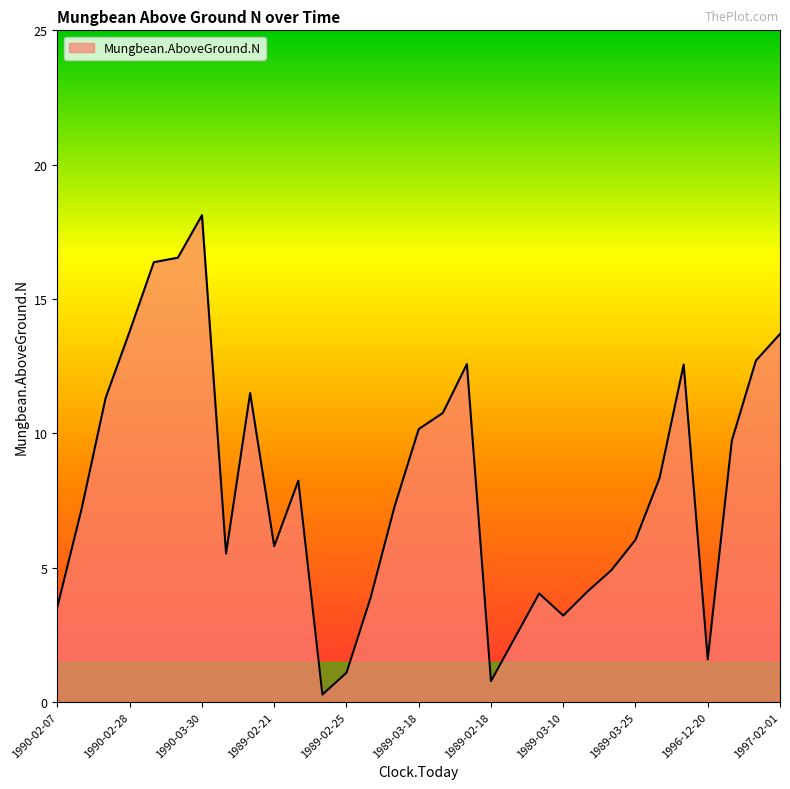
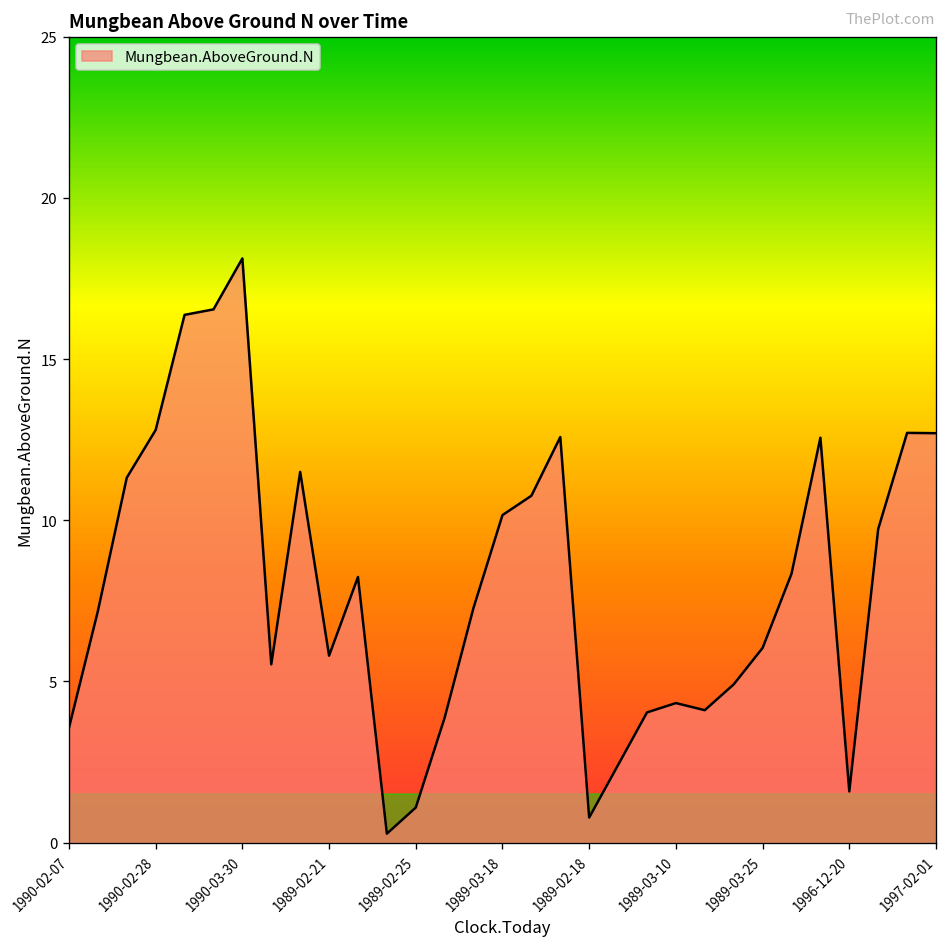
  {
    "1990-02-07": 3.6,
-   "1990-02-28": 13.8,
+   "1990-02-28": 12.8,
    "1990-03-30": 18.1,
    "1989-02-21": 5.8,
    "1989-03-18": 10.2,
-   "1989-03-10": 3.2,
+   "1989-03-10": 4.3,
    "1989-03-25": 6.0,
    "1996-12-20": 1.6,
-   "1997-02-01": 13.7
+   "1997-02-01": 12.7
  }
